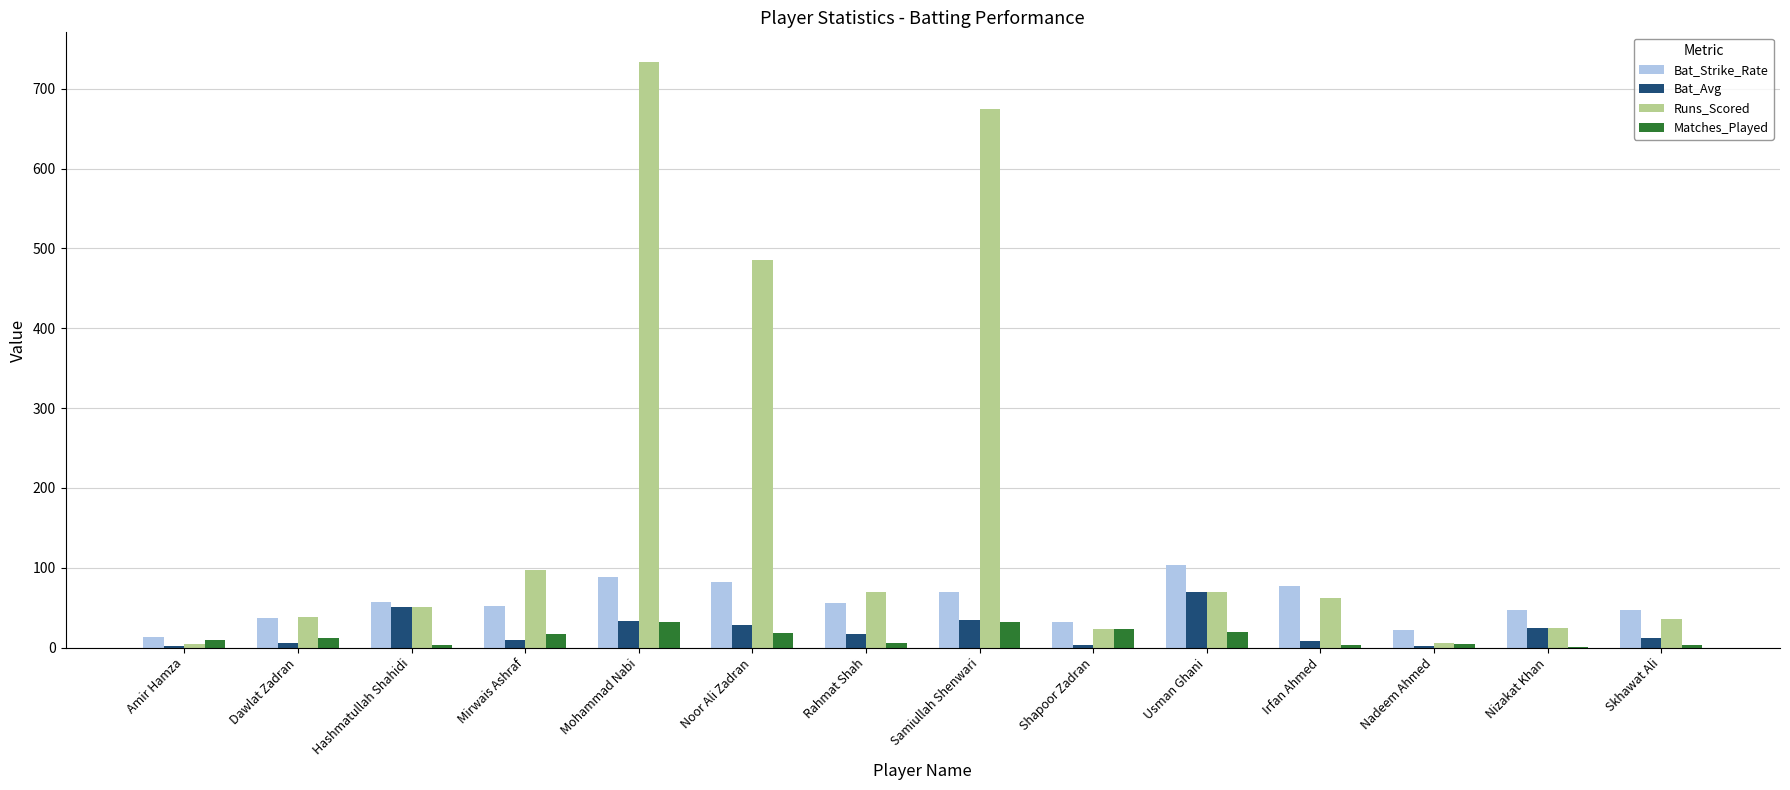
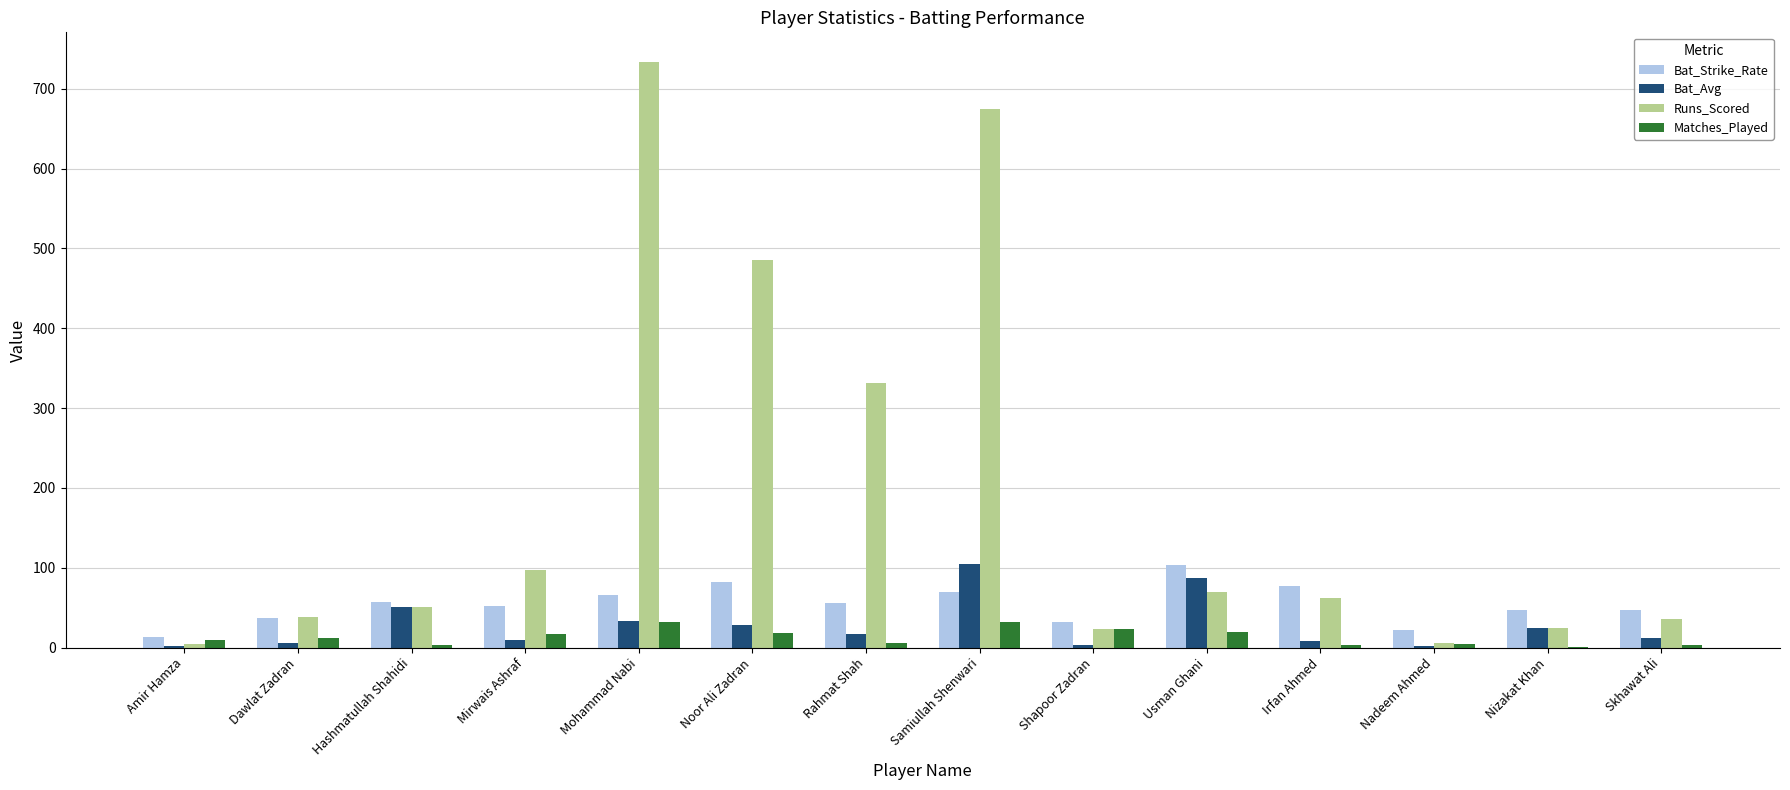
  {
    "Bat_Strike_Rate": {
      "Amir Hamza": 10,
      "Dawlat Zadran": 40,
      "Hashmatullah Shahidi": 60,
      "Mirwais Ashraf": 50,
-     "Mohammad Nabi": 90,
+     "Mohammad Nabi": 70,
      "Noor Ali Zadran": 80,
      "Rahmat Shah": 60,
      "Samiullah Shenwari": 70,
      "Shapoor Zadran": 30,
      "Usman Ghani": 100,
      "Irfan Ahmed": 80,
      "Nadeem Ahmed": 20,
      "Nizakat Khan": 50,
      "Skhawat Ali": 50
    },
    "Bat_Avg": {
      "Dawlat Zadran": 10,
      "Hashmatullah Shahidi": 50,
      "Mirwais Ashraf": 10,
      "Mohammad Nabi": 30,
      "Noor Ali Zadran": 30,
      "Rahmat Shah": 20,
-     "Samiullah Shenwari": 30,
+     "Samiullah Shenwari": 100,
      "Shapoor Zadran": 0,
-     "Usman Ghani": 70,
+     "Usman Ghani": 90,
      "Irfan Ahmed": 10,
      "Nizakat Khan": 20,
      "Skhawat Ali": 10
    },
    "Runs_Scored": {
      "Amir Hamza": 0,
      "Dawlat Zadran": 40,
      "Hashmatullah Shahidi": 50,
      "Mirwais Ashraf": 100,
      "Mohammad Nabi": 730,
      "Noor Ali Zadran": 490,
-     "Rahmat Shah": 70,
+     "Rahmat Shah": 330,
      "Samiullah Shenwari": 680,
      "Shapoor Zadran": 20,
      "Usman Ghani": 70,
      "Irfan Ahmed": 60,
      "Nadeem Ahmed": 10,
      "Nizakat Khan": 20,
      "Skhawat Ali": 40
    },
    "Matches_Played": {
      "Amir Hamza": 10,
      "Dawlat Zadran": 10,
      "Mirwais Ashraf": 20,
      "Mohammad Nabi": 30,
      "Noor Ali Zadran": 20,
      "Rahmat Shah": 10,
      "Samiullah Shenwari": 30,
      "Shapoor Zadran": 20,
      "Usman Ghani": 20,
      "Nadeem Ahmed": 0
    }
  }
